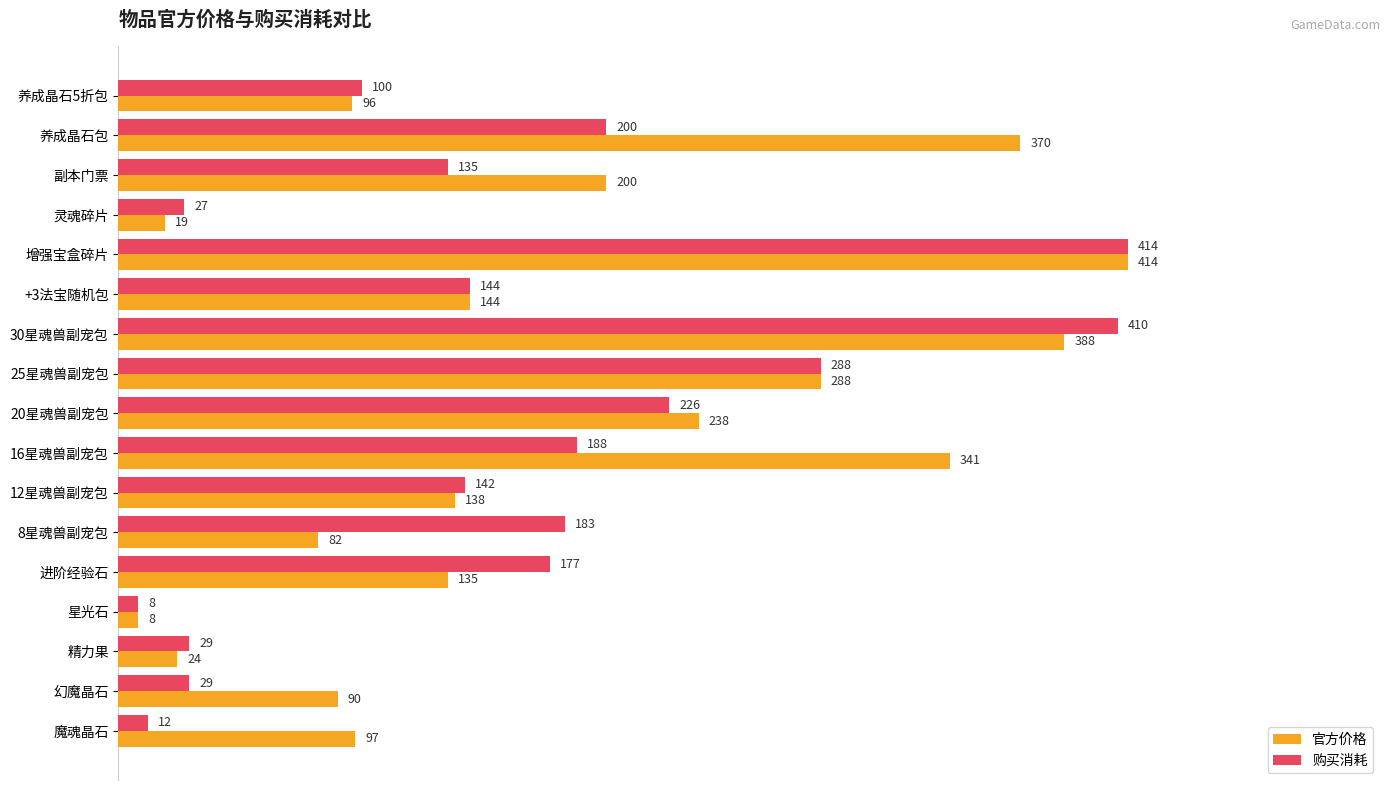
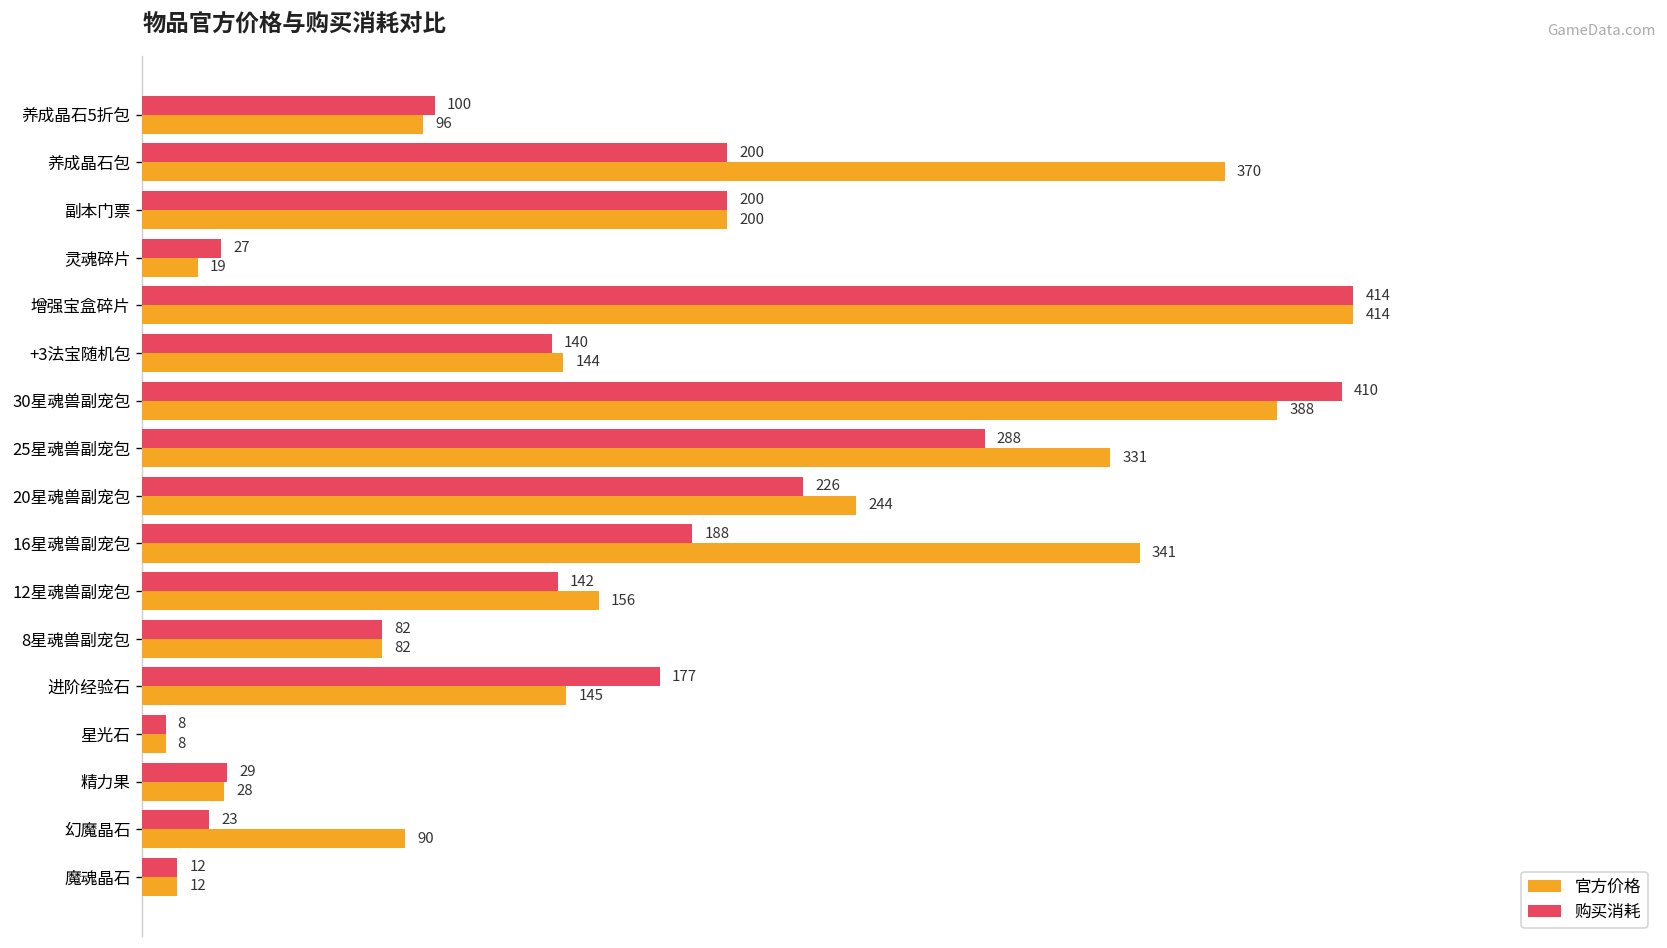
  {
    "官方价格": {
      "养成晶石5折包": 96,
      "养成晶石包": 370,
      "副本门票": 200,
      "灵魂碎片": 19,
      "增强宝盒碎片": 414,
      "+3法宝随机包": 144,
      "30星魂兽副宠包": 388,
-     "25星魂兽副宠包": 288,
-     "20星魂兽副宠包": 238,
+     "25星魂兽副宠包": 331,
+     "20星魂兽副宠包": 244,
      "16星魂兽副宠包": 341,
-     "12星魂兽副宠包": 138,
+     "12星魂兽副宠包": 156,
      "8星魂兽副宠包": 82,
-     "进阶经验石": 135,
+     "进阶经验石": 145,
      "星光石": 8,
-     "精力果": 24,
+     "精力果": 28,
      "幻魔晶石": 90,
-     "魔魂晶石": 97
+     "魔魂晶石": 12
    },
    "购买消耗": {
      "养成晶石5折包": 100,
      "养成晶石包": 200,
-     "副本门票": 135,
+     "副本门票": 200,
      "灵魂碎片": 27,
      "增强宝盒碎片": 414,
-     "+3法宝随机包": 144,
+     "+3法宝随机包": 140,
      "30星魂兽副宠包": 410,
      "25星魂兽副宠包": 288,
      "20星魂兽副宠包": 226,
      "16星魂兽副宠包": 188,
      "12星魂兽副宠包": 142,
-     "8星魂兽副宠包": 183,
+     "8星魂兽副宠包": 82,
      "进阶经验石": 177,
      "星光石": 8,
      "精力果": 29,
-     "幻魔晶石": 29,
+     "幻魔晶石": 23,
      "魔魂晶石": 12
    }
  }
